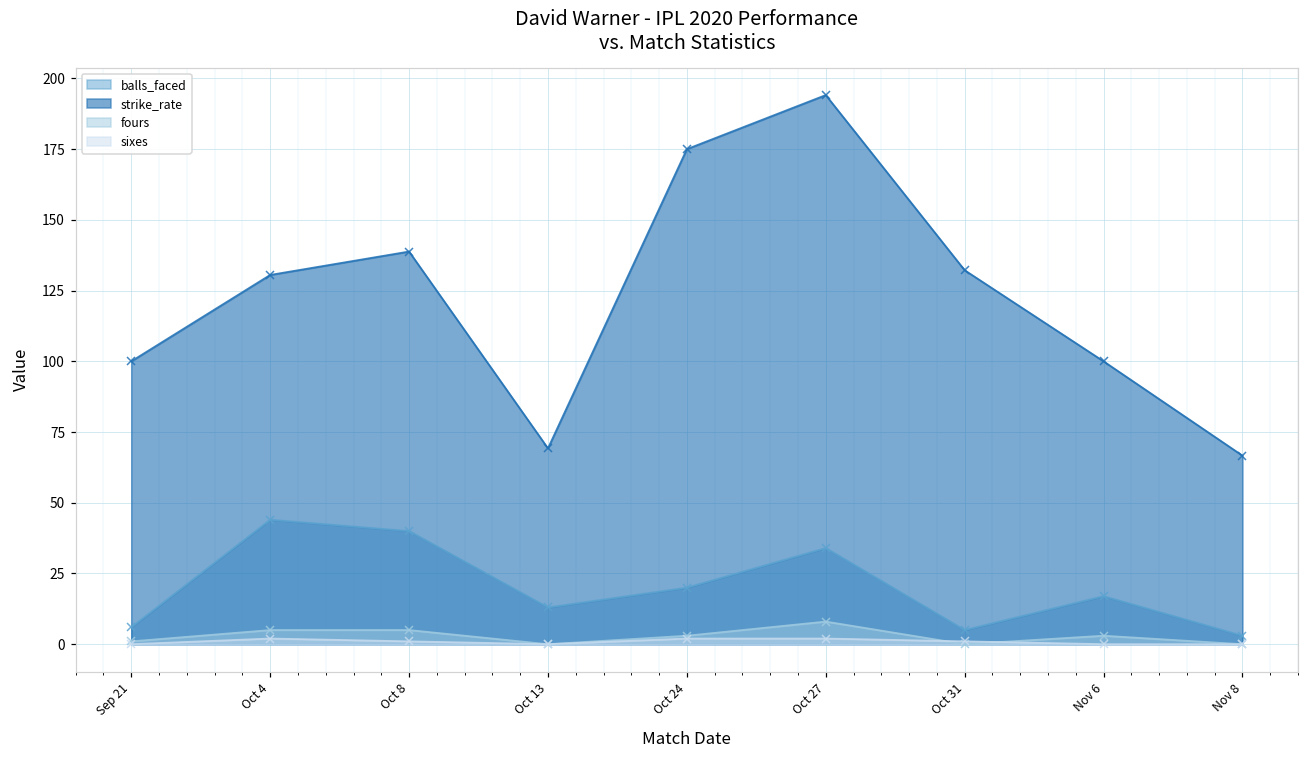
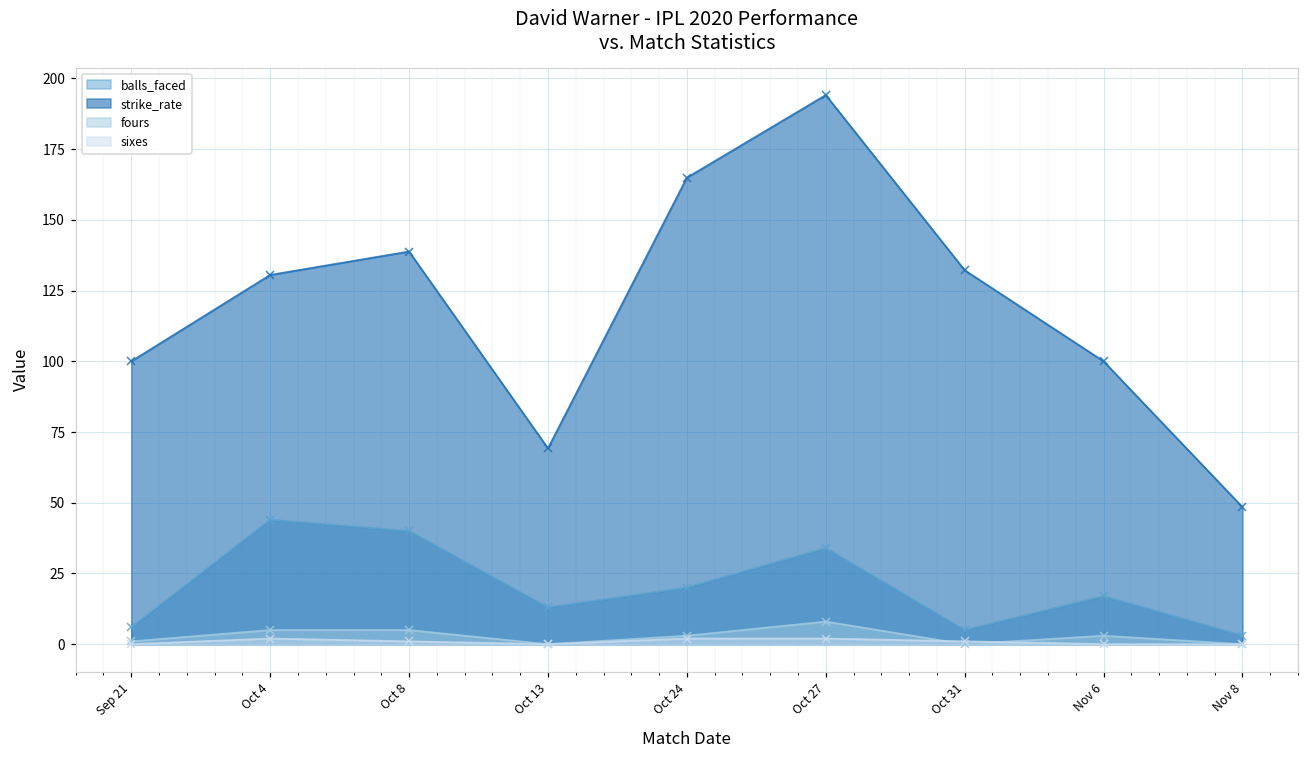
  {
    "strike_rate": {
      "Sep 21": 100,
      "Oct 4": 131,
      "Oct 8": 139,
      "Oct 13": 69,
-     "Oct 24": 175,
+     "Oct 24": 165,
      "Oct 27": 194,
      "Oct 31": 132,
      "Nov 6": 100,
-     "Nov 8": 67
+     "Nov 8": 48
    }
  }
